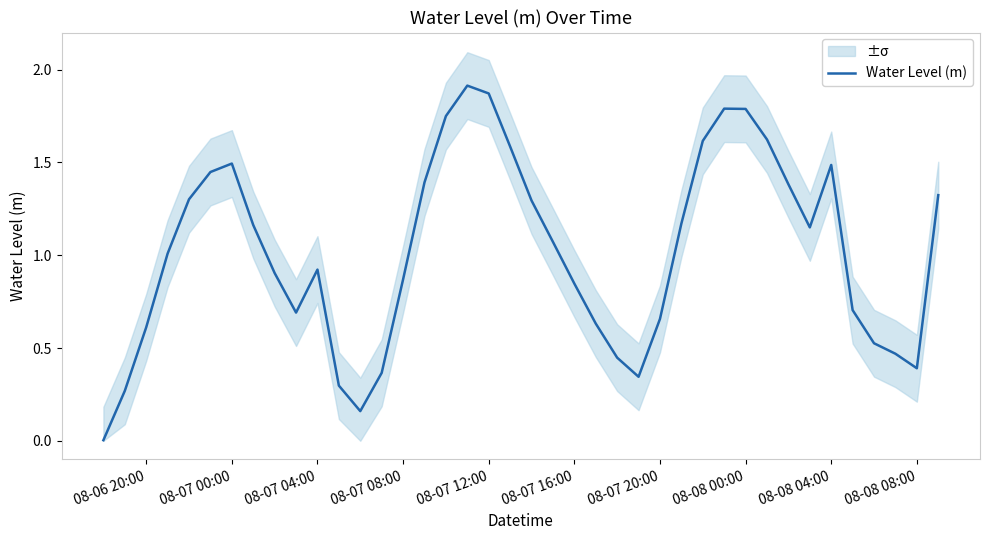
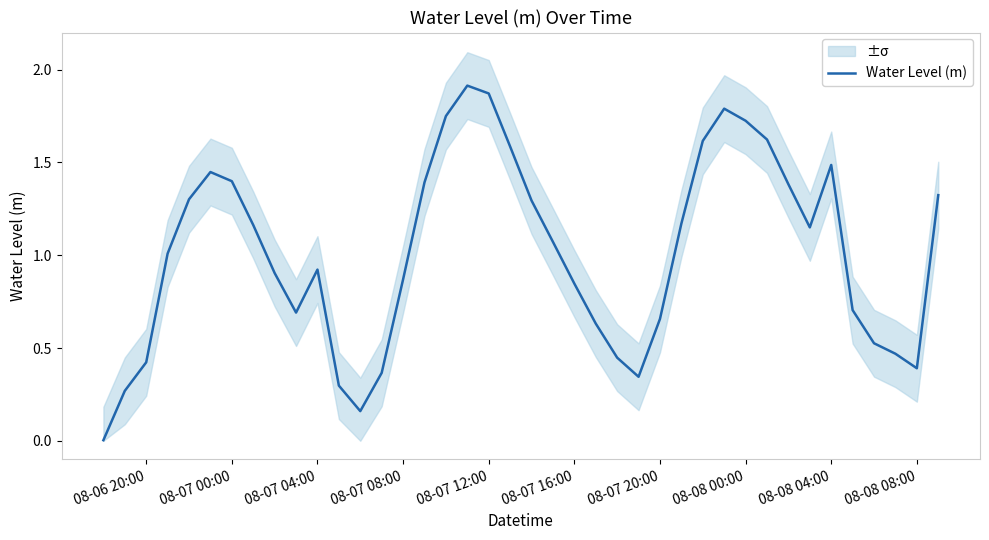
  {
    "Water Level (m)": {
-     "08-06 20:00": 0.61,
-     "08-07 00:00": 1.49,
+     "08-06 20:00": 0.42,
+     "08-07 00:00": 1.40,
      "08-07 04:00": 0.92,
      "08-07 08:00": 0.87,
      "08-07 12:00": 1.87,
      "08-07 16:00": 0.85,
      "08-07 20:00": 0.66,
-     "08-08 00:00": 1.79,
+     "08-08 00:00": 1.72,
      "08-08 04:00": 1.49,
      "08-08 08:00": 0.39
    }
  }
